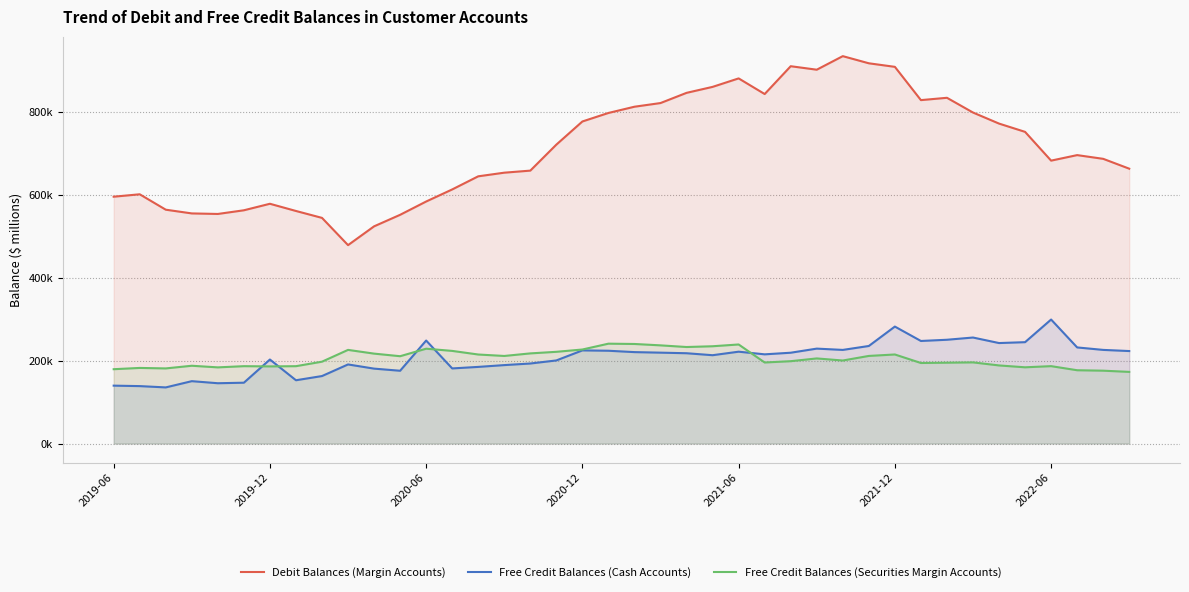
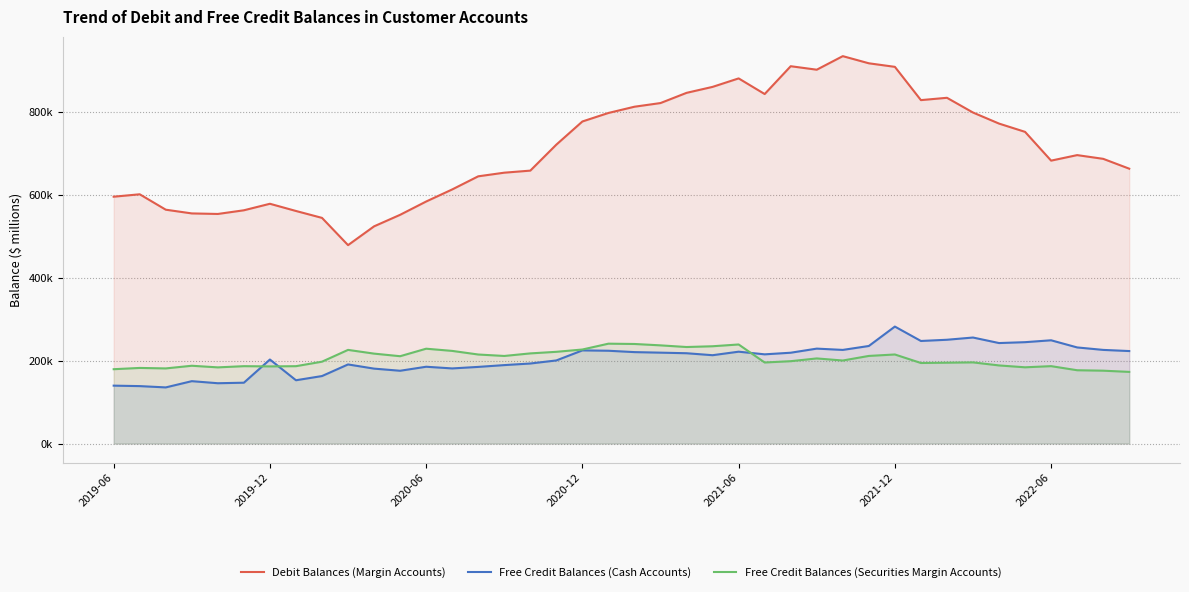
  {
    "Debit Balances (Margin Accounts)": {
      "2019-06": 600000,
      "2019-12": 580000,
      "2020-06": 580000,
      "2020-12": 780000,
      "2021-06": 880000,
      "2021-12": 910000,
      "2022-06": 680000
    },
    "Free Credit Balances (Cash Accounts)": {
      "2019-06": 140000,
      "2019-12": 200000,
-     "2020-06": 250000,
+     "2020-06": 190000,
      "2021-06": 220000,
      "2021-12": 280000,
-     "2022-06": 300000
+     "2022-06": 250000
    },
    "Free Credit Balances (Securities Margin Accounts)": {
      "2019-06": 180000,
      "2019-12": 190000,
      "2020-06": 230000,
      "2021-06": 240000,
      "2021-12": 220000,
      "2022-06": 190000
    }
  }
